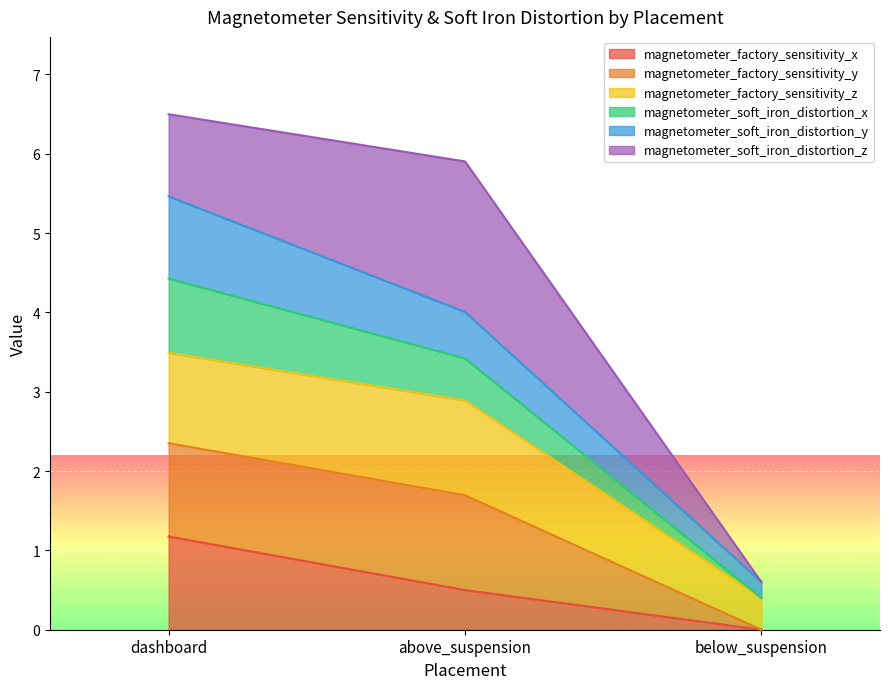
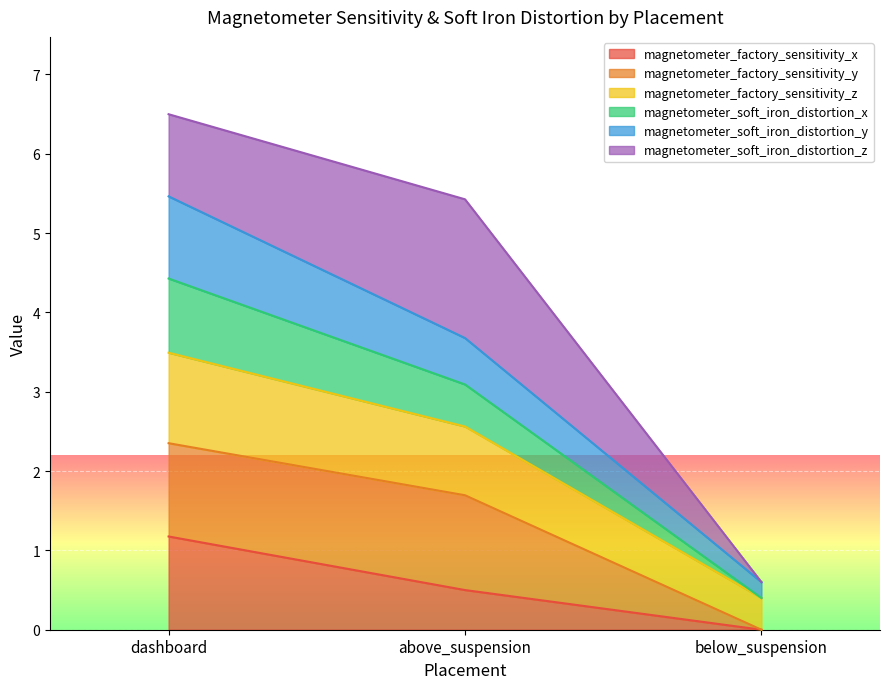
  {
    "magnetometer_factory_sensitivity_z": {
      "dashboard": 1.1,
-     "above_suspension": 1.2
+     "above_suspension": 0.9
    },
    "magnetometer_soft_iron_distortion_x": {
      "dashboard": 0.9,
      "above_suspension": 0.5
    },
    "magnetometer_soft_iron_distortion_y": {
      "dashboard": 1.0,
      "above_suspension": 0.6
    },
    "magnetometer_soft_iron_distortion_z": {
      "dashboard": 1.0,
-     "above_suspension": 1.9
+     "above_suspension": 1.7
    }
  }
